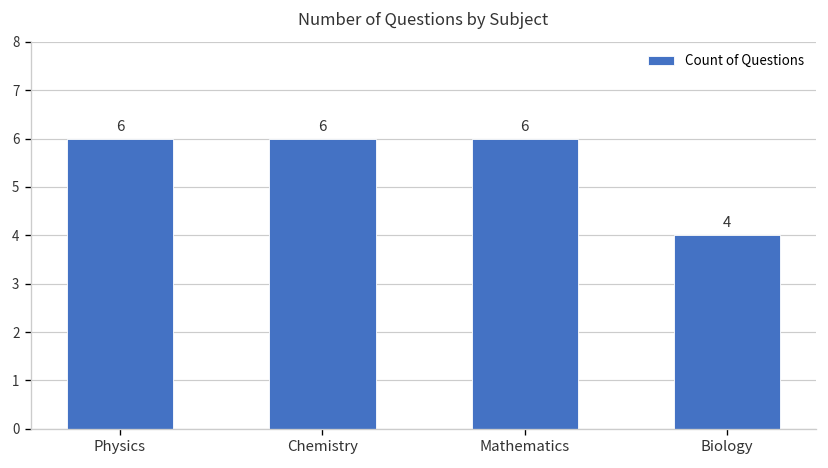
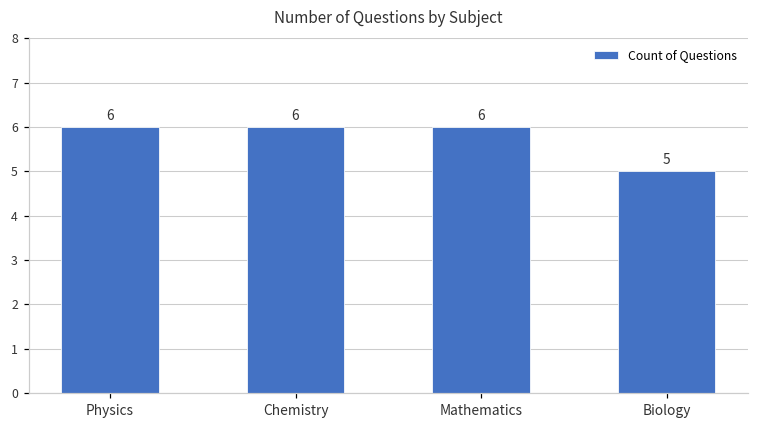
  {
    "Physics": 6,
    "Chemistry": 6,
    "Mathematics": 6,
-   "Biology": 4
+   "Biology": 5
  }
